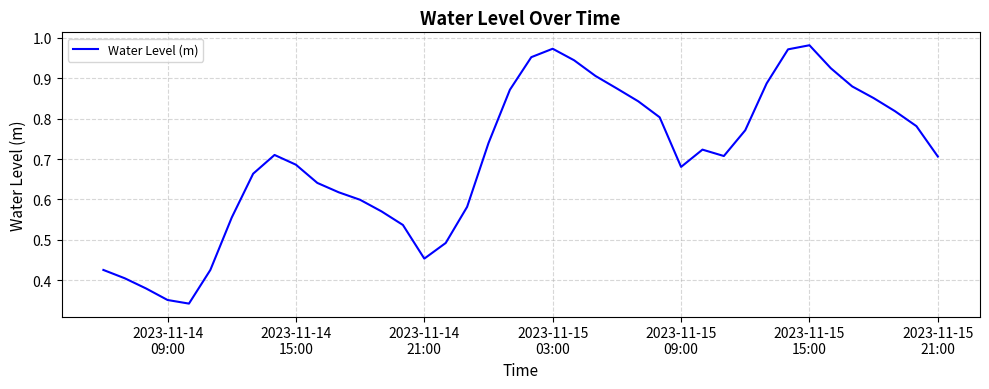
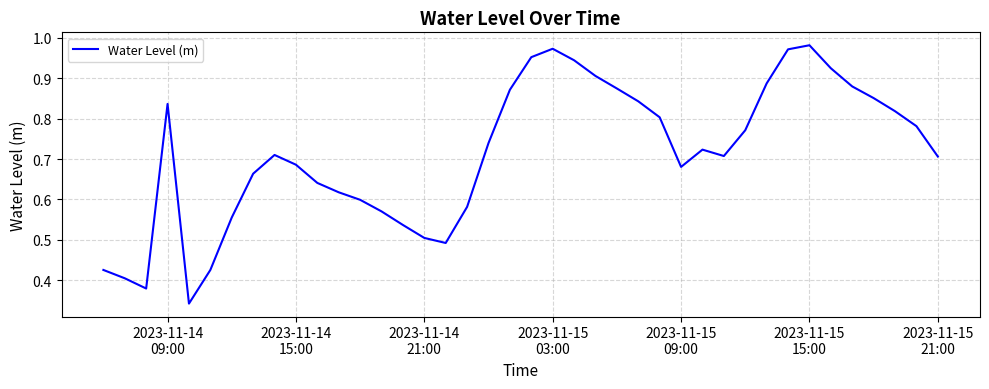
  {
-   "2023-11-14 09:00": 0.35,
+   "2023-11-14 09:00": 0.84,
    "2023-11-14 15:00": 0.69,
-   "2023-11-14 21:00": 0.45,
+   "2023-11-14 21:00": 0.50,
    "2023-11-15 03:00": 0.97,
    "2023-11-15 09:00": 0.68,
    "2023-11-15 15:00": 0.98,
    "2023-11-15 21:00": 0.71
  }
